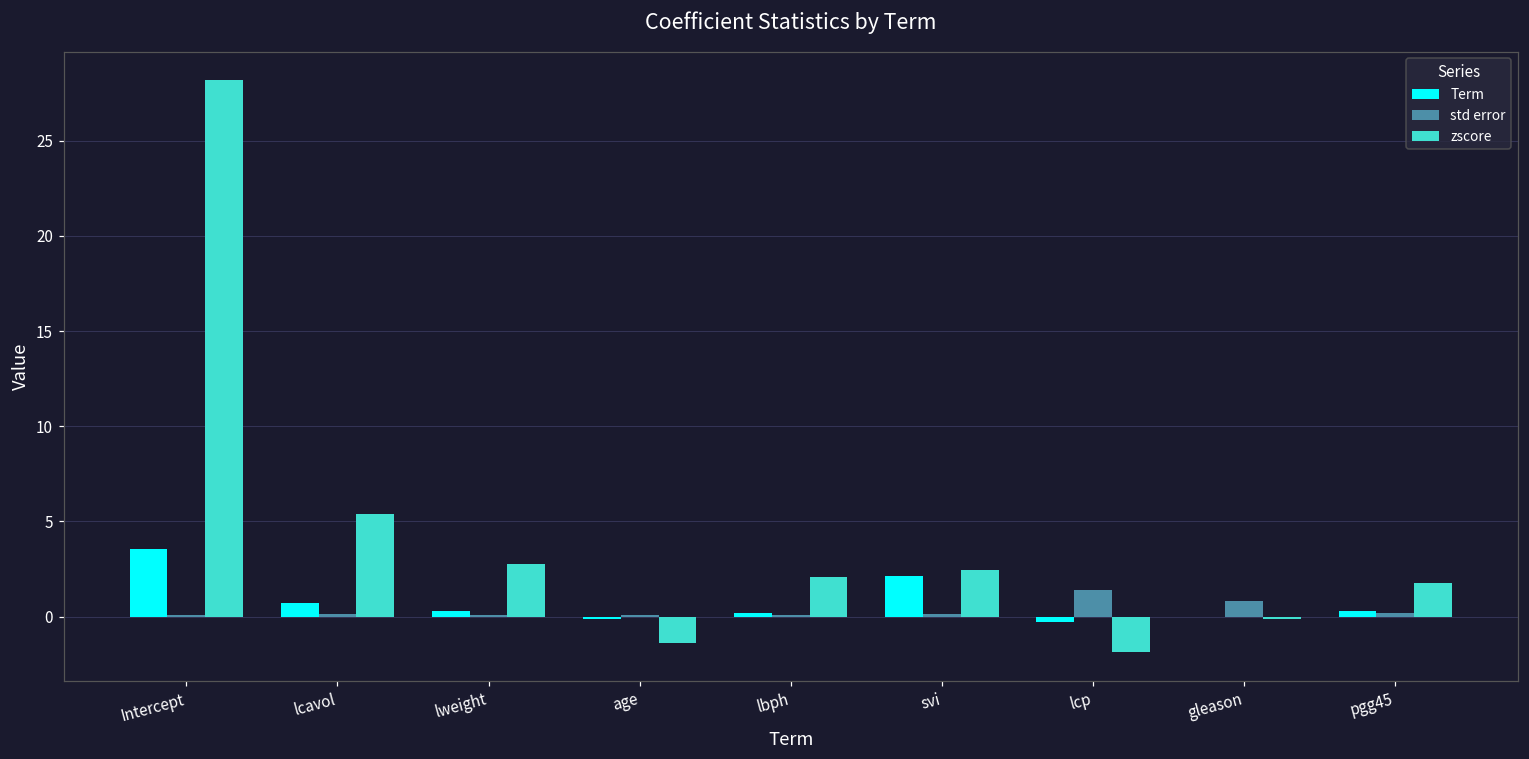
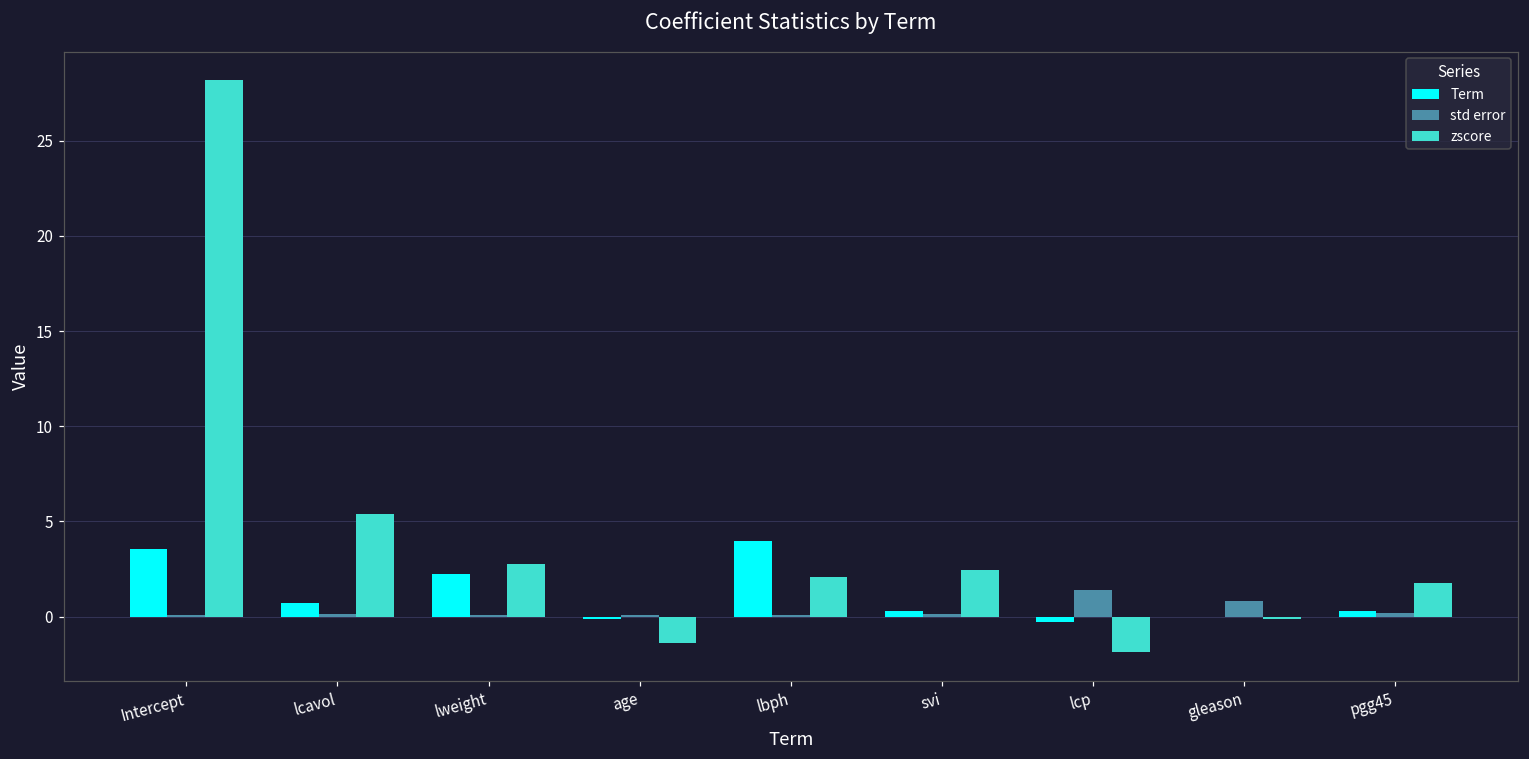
  {
    "Term": {
      "Intercept": 3.5,
      "lcavol": 0.7,
-     "lweight": 0.3,
-     "lbph": 0.2,
-     "svi": 2.1,
+     "lweight": 2.2,
+     "lbph": 3.9,
+     "svi": 0.3,
      "lcp": -0.3,
      "pgg45": 0.3
    },
    "std error": {
      "lcp": 1.4,
      "gleason": 0.8,
      "pgg45": 0.2
    },
    "zscore": {
      "Intercept": 28.2,
      "lcavol": 5.4,
      "lweight": 2.8,
      "age": -1.4,
      "lbph": 2.1,
      "svi": 2.5,
      "lcp": -1.9,
      "gleason": -0.1,
      "pgg45": 1.7
    }
  }
